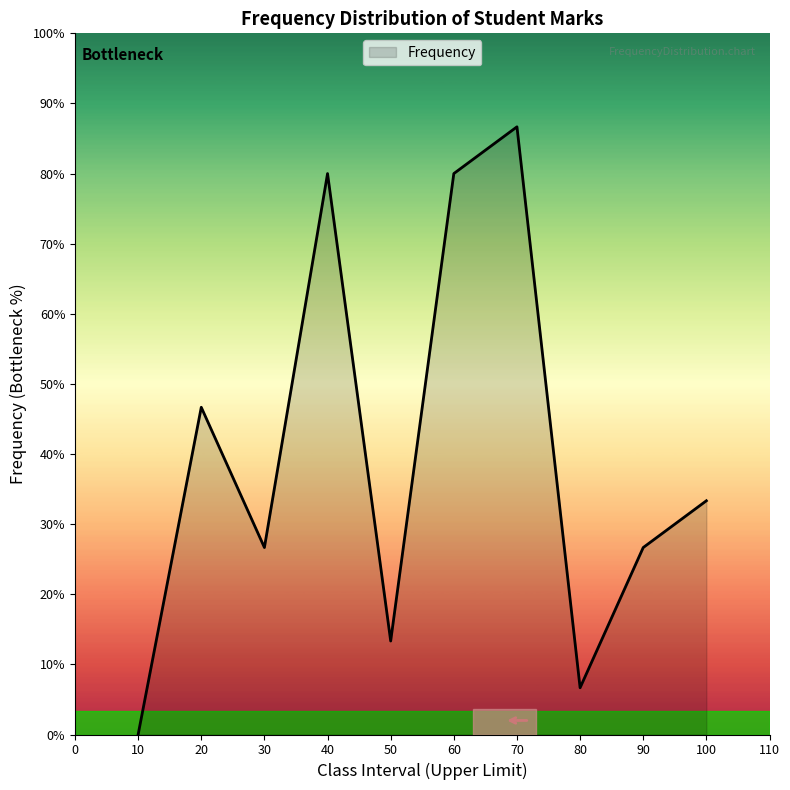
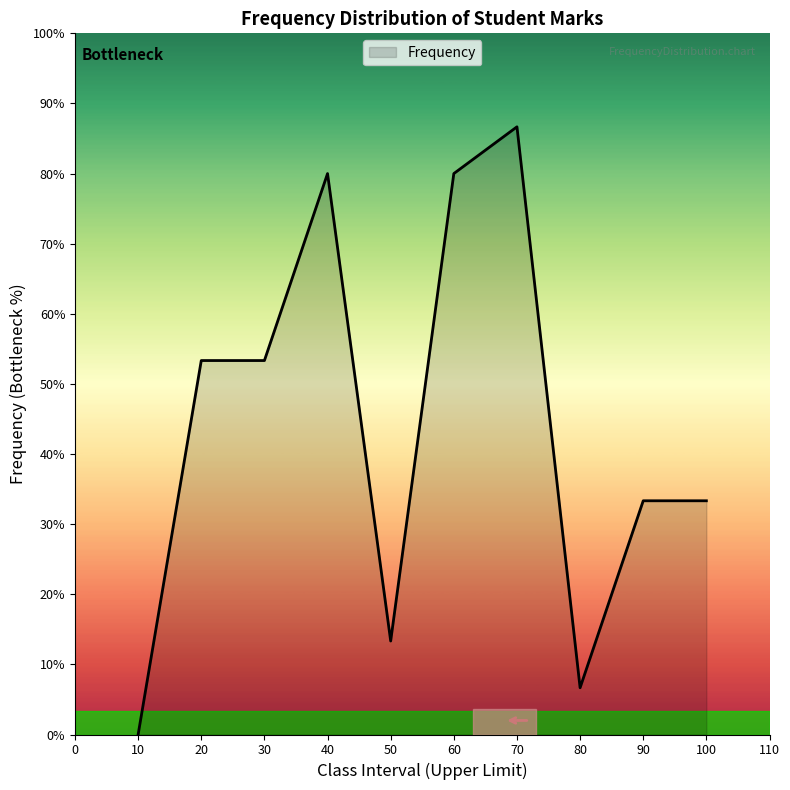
  {
-   "20": "47%",
-   "30": "27%",
+   "20": "53%",
+   "30": "53%",
    "40": "80%",
    "50": "13%",
    "60": "80%",
    "70": "87%",
    "80": "7%",
-   "90": "27%",
+   "90": "33%",
    "100": "33%"
  }
